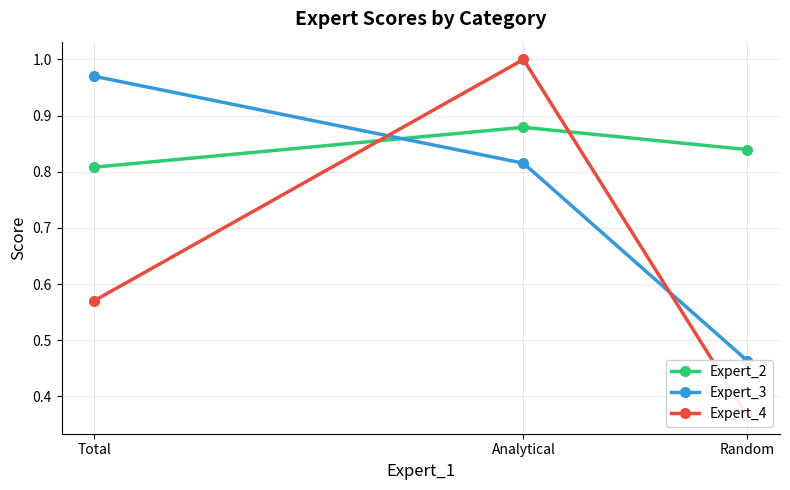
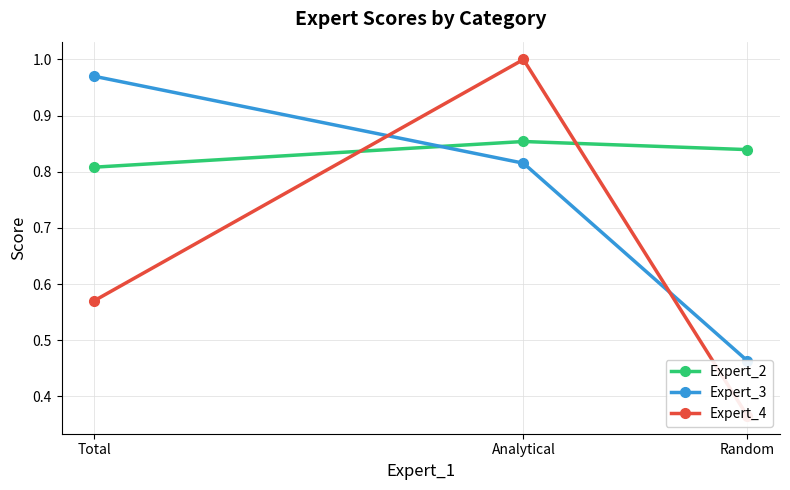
  {
    "Expert_2": {
      "Total": 0.81,
-     "Analytical": 0.88,
+     "Analytical": 0.85,
      "Random": 0.84
    },
    "Expert_3": {
      "Total": 0.97,
      "Analytical": 0.82
    },
    "Expert_4": {
      "Total": 0.57,
      "Analytical": 1.00
    }
  }
